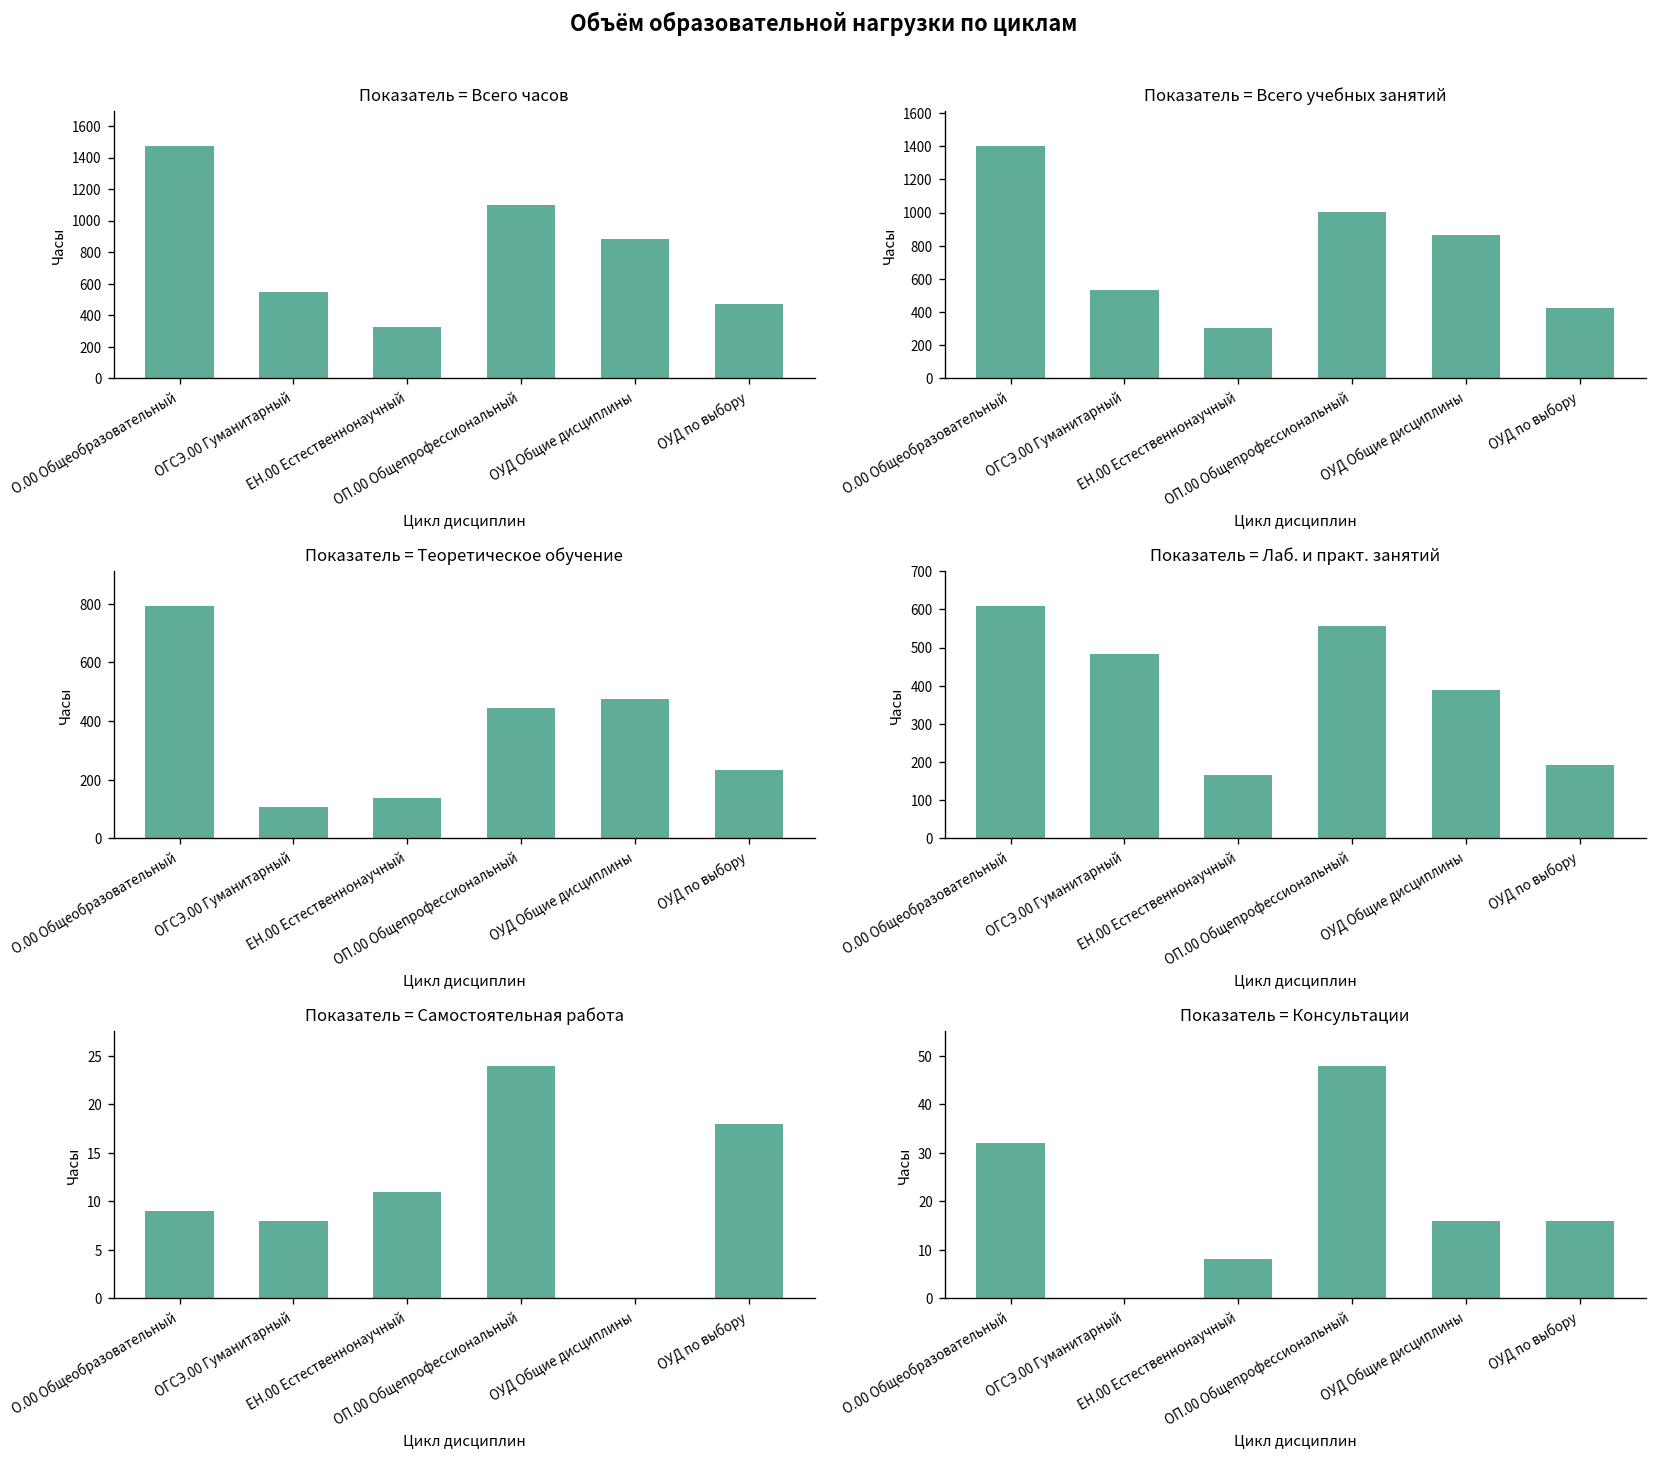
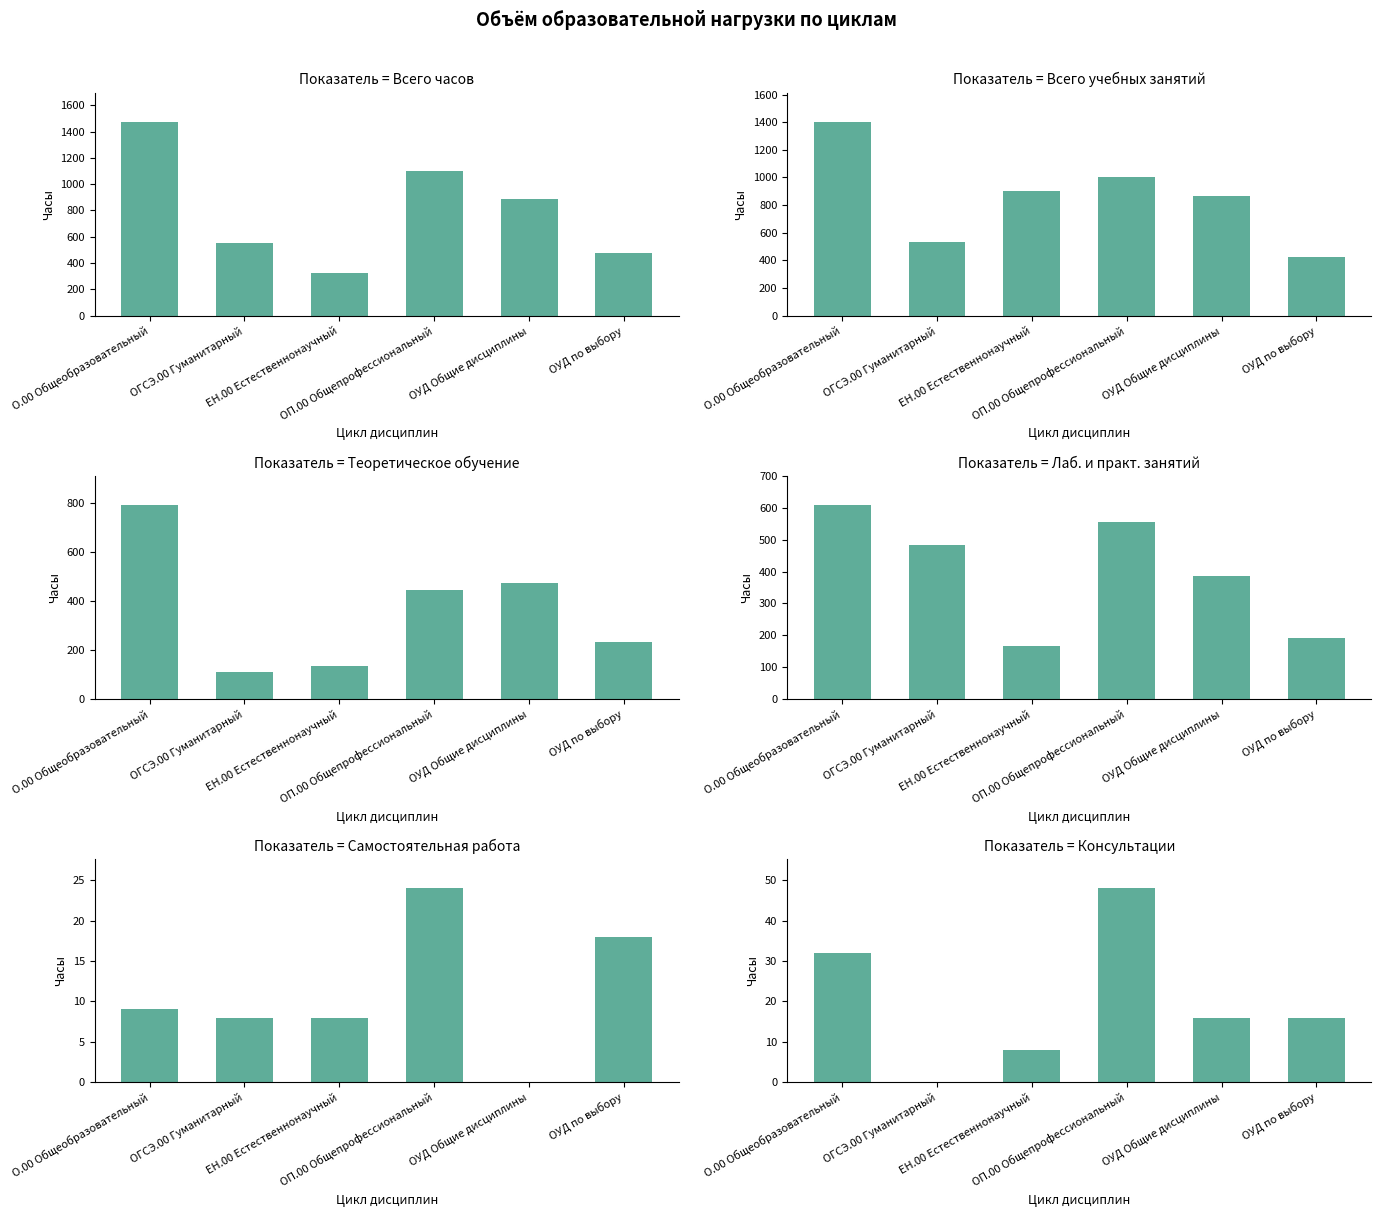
  {
    "Показатель = Всего часов": {
      "О.00 Общеобразовательный": 1480,
      "ОГСЭ.00 Гуманитарный": 550,
      "ЕН.00 Естественнонаучный": 320,
      "ОП.00 Общепрофессиональный": 1100,
      "ОУД Общие дисциплины": 890,
      "ОУД по выбору": 470
    },
    "Показатель = Всего учебных занятий": {
      "О.00 Общеобразовательный": 1400,
      "ОГСЭ.00 Гуманитарный": 530,
-     "ЕН.00 Естественнонаучный": 300,
+     "ЕН.00 Естественнонаучный": 900,
      "ОП.00 Общепрофессиональный": 1000,
      "ОУД Общие дисциплины": 860,
      "ОУД по выбору": 420
    },
    "Показатель = Теоретическое обучение": {
      "О.00 Общеобразовательный": 790,
      "ОГСЭ.00 Гуманитарный": 110,
      "ЕН.00 Естественнонаучный": 140,
      "ОП.00 Общепрофессиональный": 450,
      "ОУД Общие дисциплины": 480,
      "ОУД по выбору": 230
    },
    "Показатель = Лаб. и практ. занятий": {
      "О.00 Общеобразовательный": 610,
      "ОГСЭ.00 Гуманитарный": 480,
      "ЕН.00 Естественнонаучный": 170,
      "ОП.00 Общепрофессиональный": 560,
      "ОУД Общие дисциплины": 390,
      "ОУД по выбору": 190
    },
    "Показатель = Самостоятельная работа": {
      "О.00 Общеобразовательный": 9,
      "ОГСЭ.00 Гуманитарный": 8,
-     "ЕН.00 Естественнонаучный": 11,
+     "ЕН.00 Естественнонаучный": 8,
      "ОП.00 Общепрофессиональный": 24,
      "ОУД Общие дисциплины": 0,
      "ОУД по выбору": 18
    },
    "Показатель = Консультации": {
      "О.00 Общеобразовательный": 32,
      "ОГСЭ.00 Гуманитарный": 0,
      "ЕН.00 Естественнонаучный": 8,
      "ОП.00 Общепрофессиональный": 48,
      "ОУД Общие дисциплины": 16,
      "ОУД по выбору": 16
    }
  }
